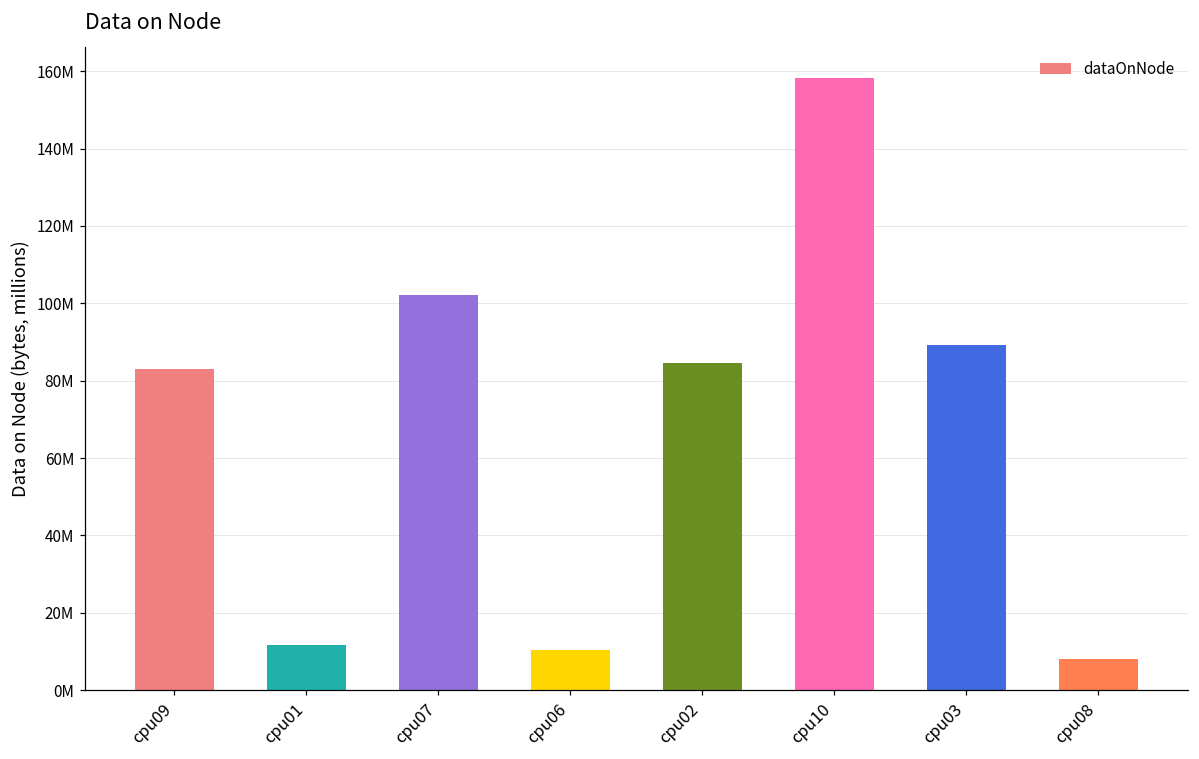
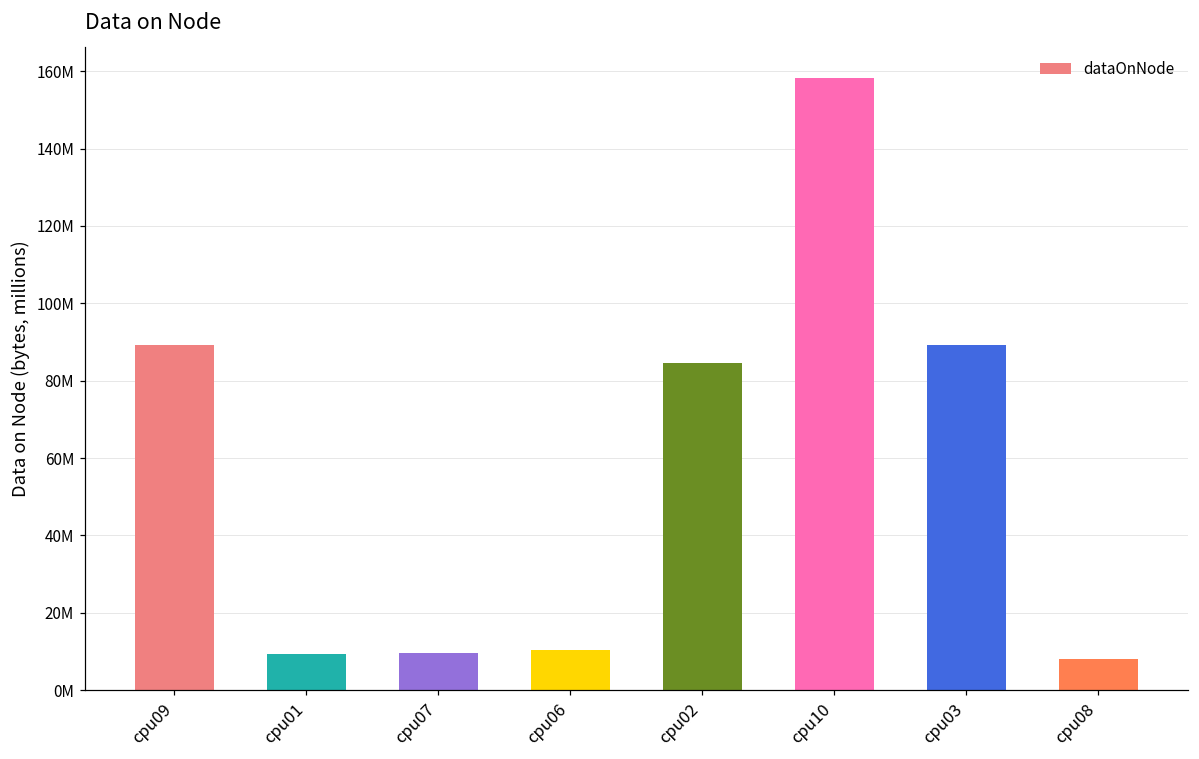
  {
-   "cpu09": 83000000,
-   "cpu01": 12000000,
-   "cpu07": 102000000,
+   "cpu09": 89000000,
+   "cpu01": 9000000,
+   "cpu07": 10000000,
    "cpu06": 10000000,
    "cpu02": 85000000,
    "cpu10": 158000000,
    "cpu03": 89000000,
    "cpu08": 8000000
  }
